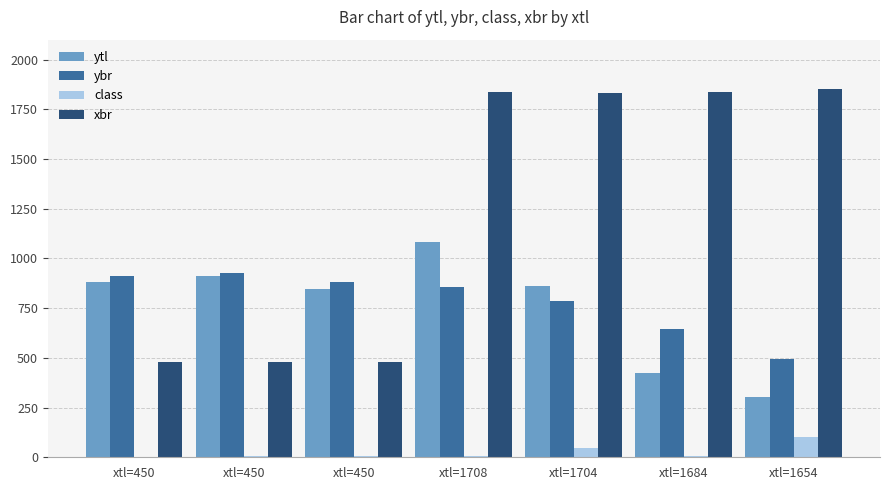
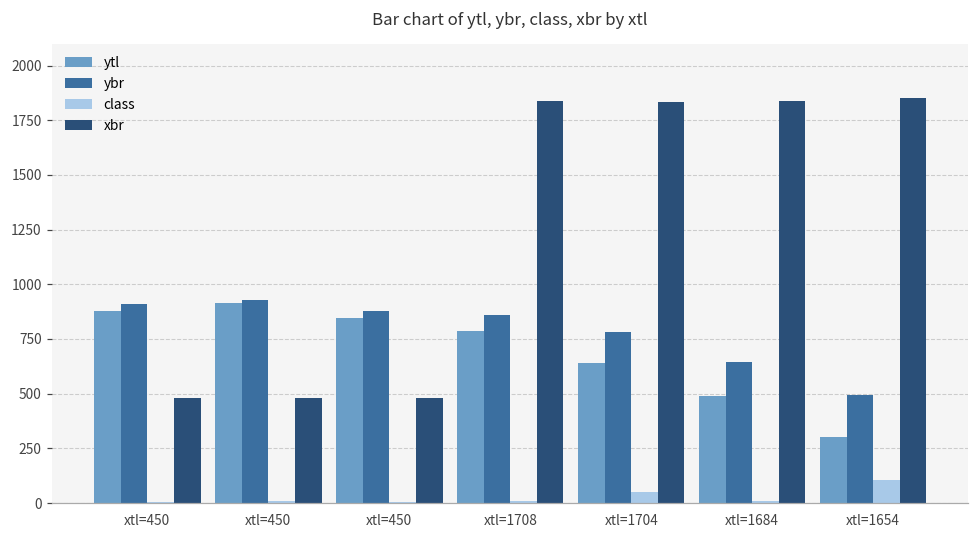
  {
    "ytl": {
-     "xtl=1708": 1090,
-     "xtl=1704": 860,
-     "xtl=1684": 430,
+     "xtl=1708": 790,
+     "xtl=1704": 640,
+     "xtl=1684": 490,
      "xtl=1654": 300
    },
    "class": {
      "xtl=1704": 50,
      "xtl=1654": 100
    }
  }
